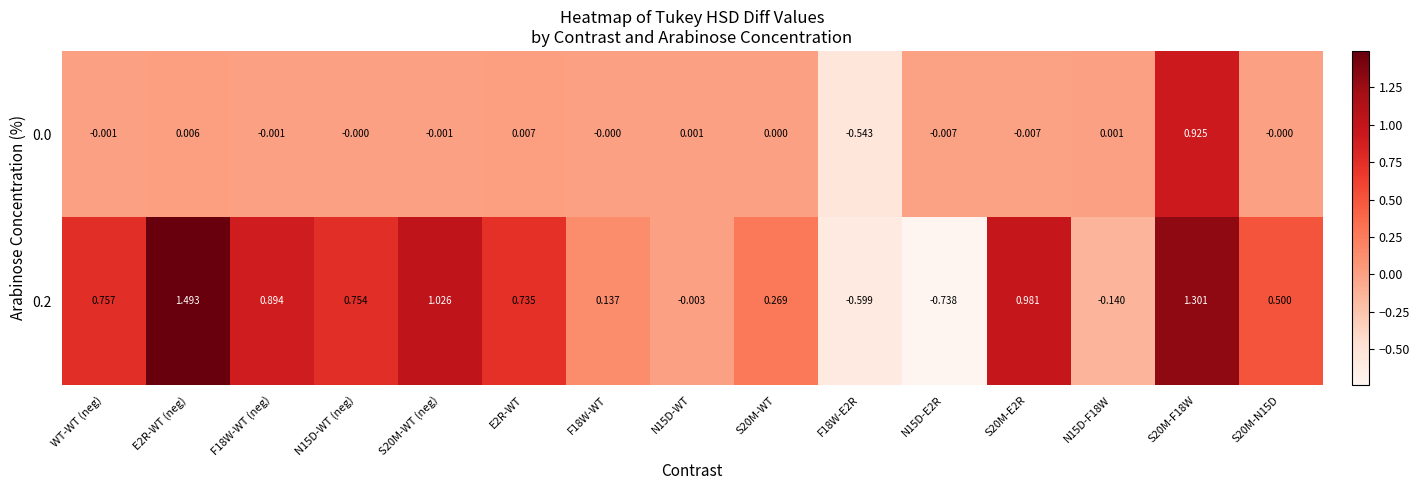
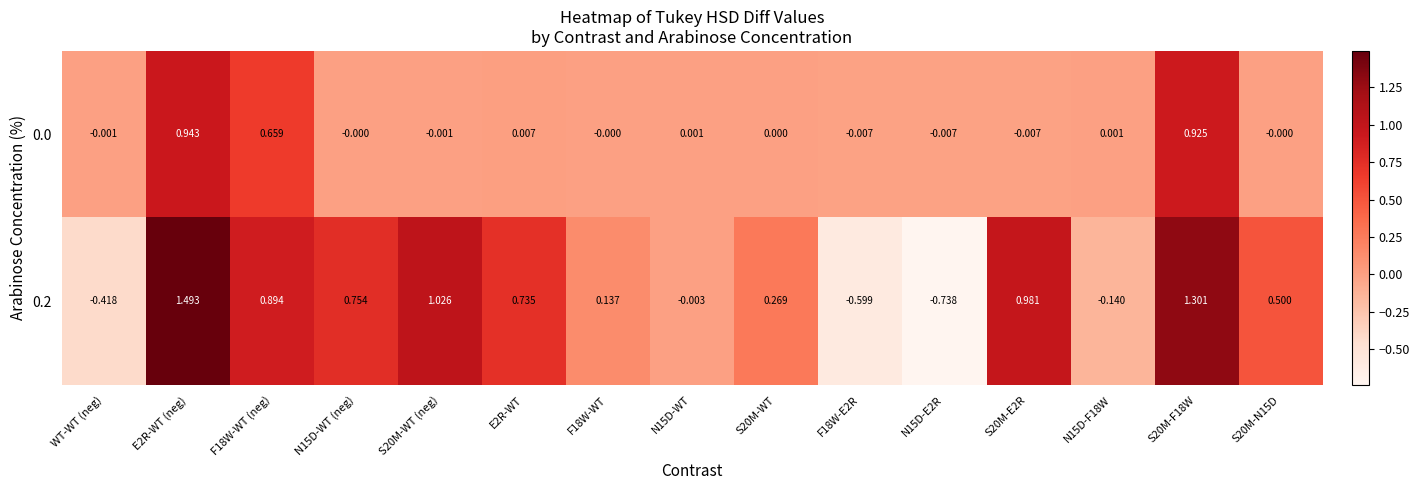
  {
    "0.0": {
      "WT-WT (neg)": -0.001,
-     "E2R-WT (neg)": 0.006,
-     "F18W-WT (neg)": -0.001,
+     "E2R-WT (neg)": 0.943,
+     "F18W-WT (neg)": 0.659,
      "N15D-WT (neg)": -0.000,
      "S20M-WT (neg)": -0.001,
      "E2R-WT": 0.007,
      "F18W-WT": -0.000,
      "N15D-WT": 0.001,
      "S20M-WT": 0.000,
-     "F18W-E2R": -0.543,
+     "F18W-E2R": -0.007,
      "N15D-E2R": -0.007,
      "S20M-E2R": -0.007,
      "N15D-F18W": 0.001,
      "S20M-F18W": 0.925,
      "S20M-N15D": -0.000
    },
    "0.2": {
-     "WT-WT (neg)": 0.757,
+     "WT-WT (neg)": -0.418,
      "E2R-WT (neg)": 1.493,
      "F18W-WT (neg)": 0.894,
      "N15D-WT (neg)": 0.754,
      "S20M-WT (neg)": 1.026,
      "E2R-WT": 0.735,
      "F18W-WT": 0.137,
      "N15D-WT": -0.003,
      "S20M-WT": 0.269,
      "F18W-E2R": -0.599,
      "N15D-E2R": -0.738,
      "S20M-E2R": 0.981,
      "N15D-F18W": -0.140,
      "S20M-F18W": 1.301,
      "S20M-N15D": 0.500
    }
  }
